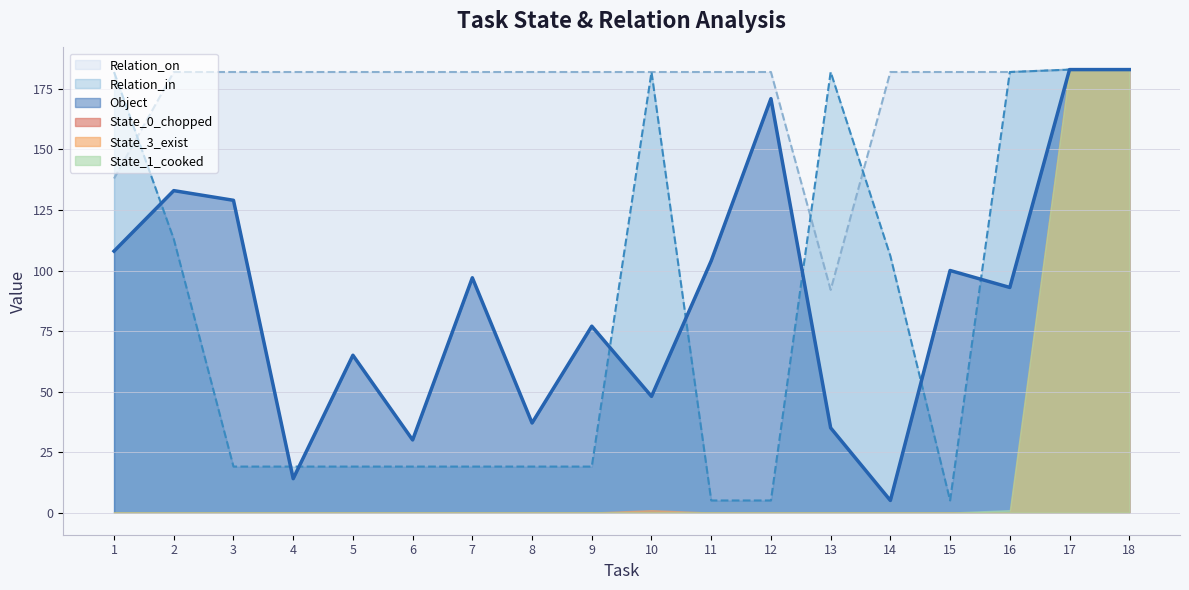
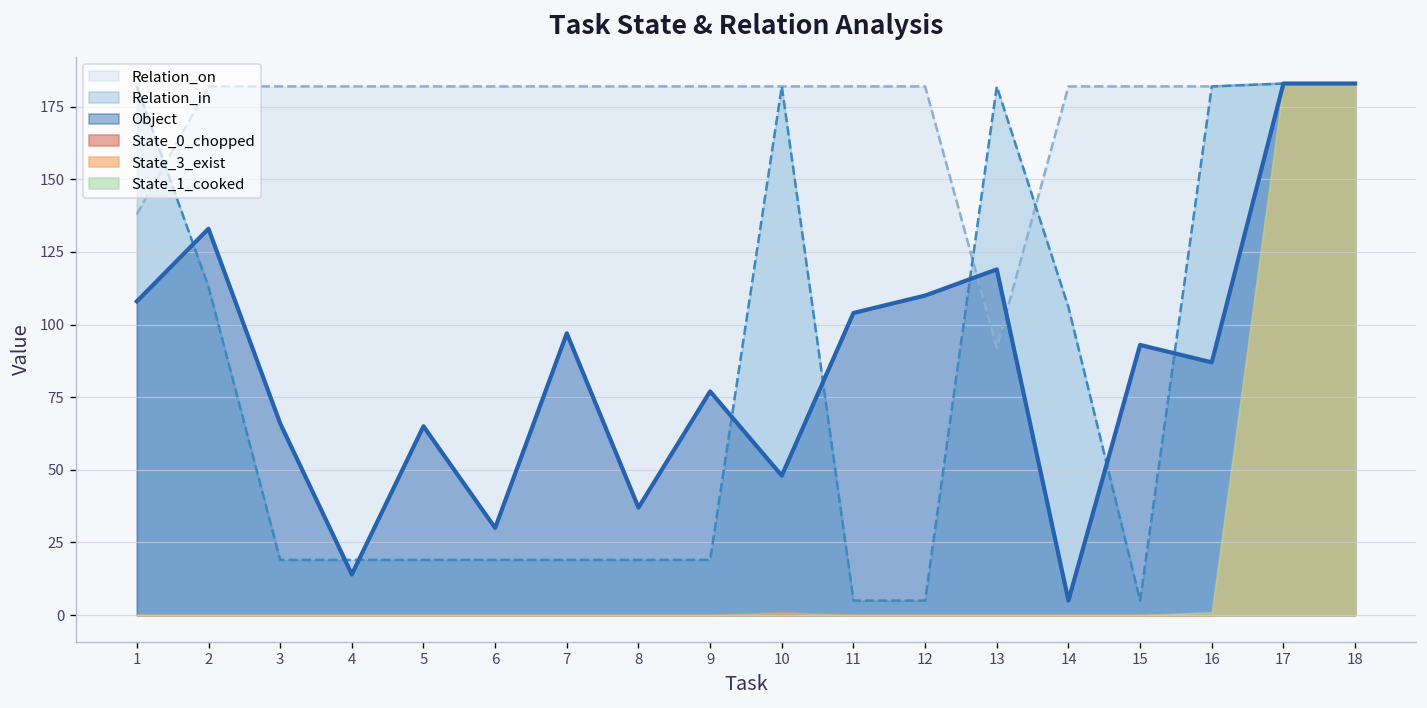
  {
    "Object": {
      "1": 108,
      "2": 133,
-     "3": 129,
+     "3": 66,
      "4": 14,
      "5": 65,
      "6": 30,
      "7": 97,
      "8": 37,
      "9": 77,
      "10": 48,
      "11": 104,
-     "12": 171,
-     "13": 35,
+     "12": 110,
+     "13": 119,
      "14": 5,
-     "15": 100,
-     "16": 93
+     "15": 93,
+     "16": 87
    }
  }
